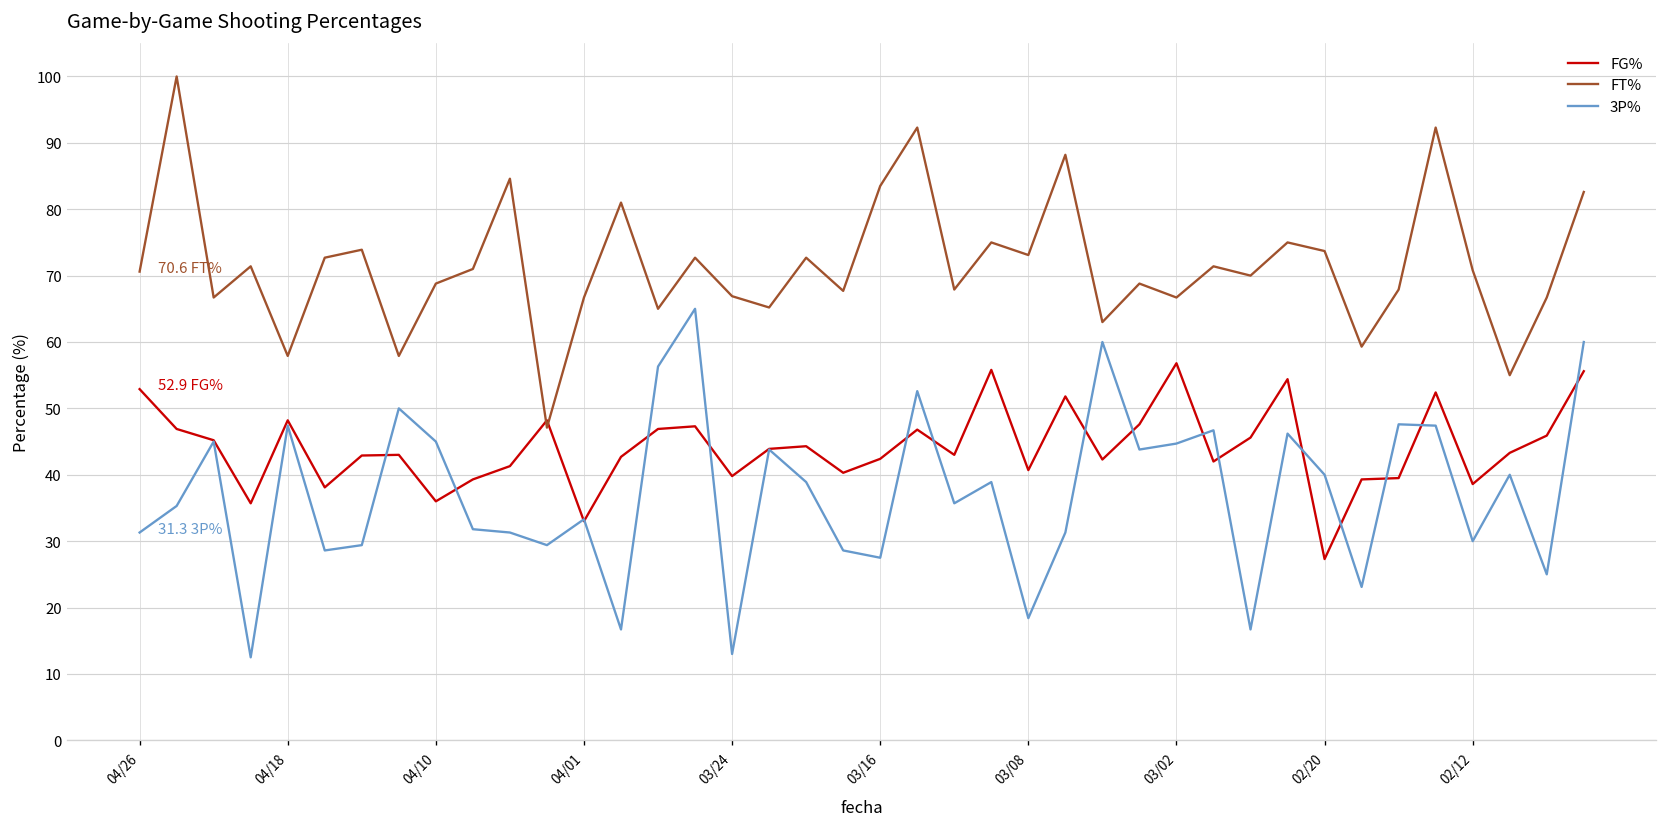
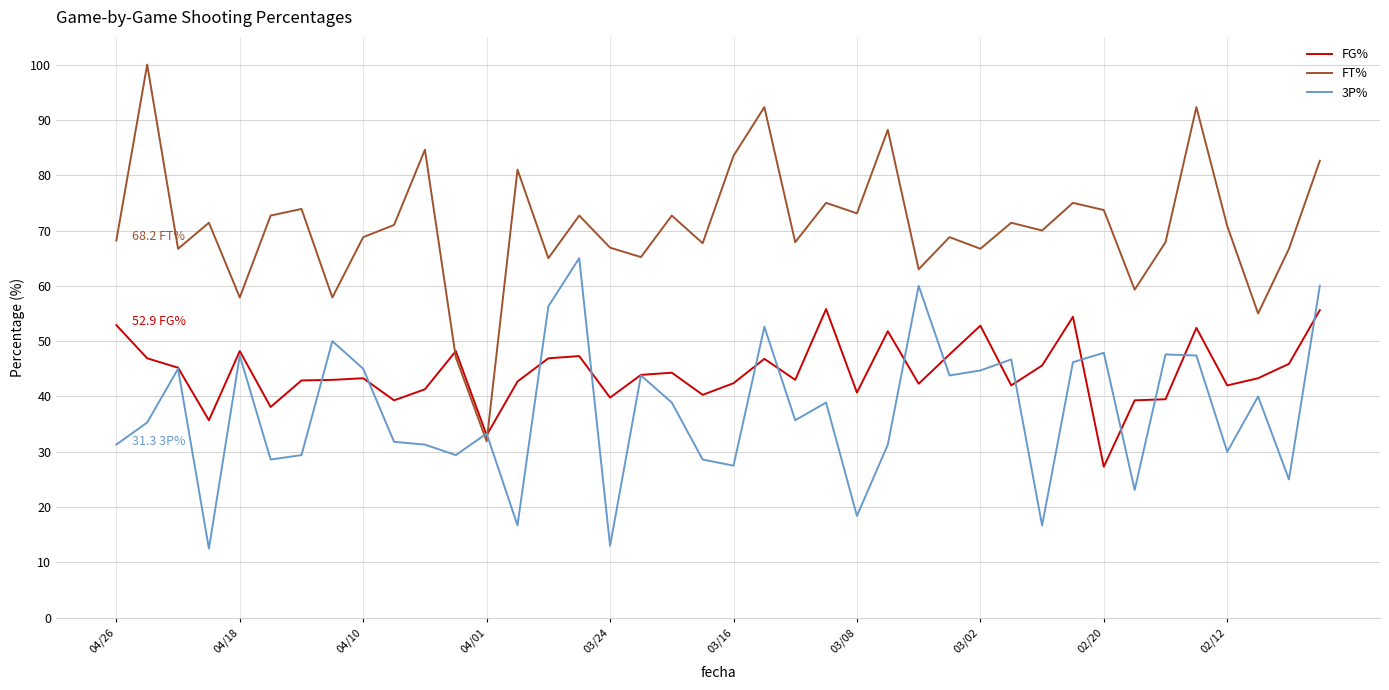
  {
    "FG%": {
      "04/18": 48,
-     "04/10": 36,
+     "04/10": 43,
      "03/24": 40,
      "03/16": 42,
      "03/08": 41,
-     "03/02": 57,
+     "03/02": 53,
      "02/20": 27,
-     "02/12": 39
+     "02/12": 42
    },
    "FT%": {
-     "04/26": 70.6,
-     "04/01": 67
+     "04/26": 68.2,
+     "04/01": 32
    },
    "3P%": {
      "04/18": 47,
      "04/10": 45,
      "03/24": 13,
      "03/16": 28,
      "03/08": 18,
      "03/02": 45,
-     "02/20": 40,
+     "02/20": 48,
      "02/12": 30
    }
  }
